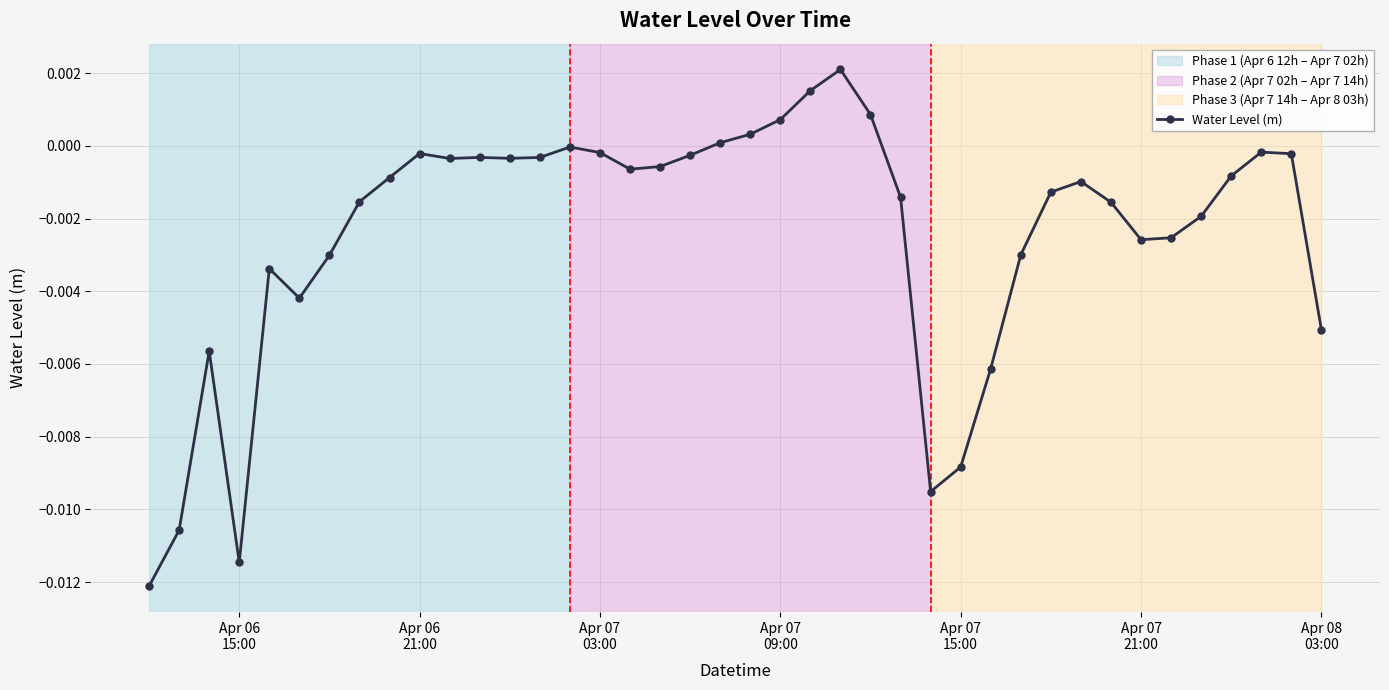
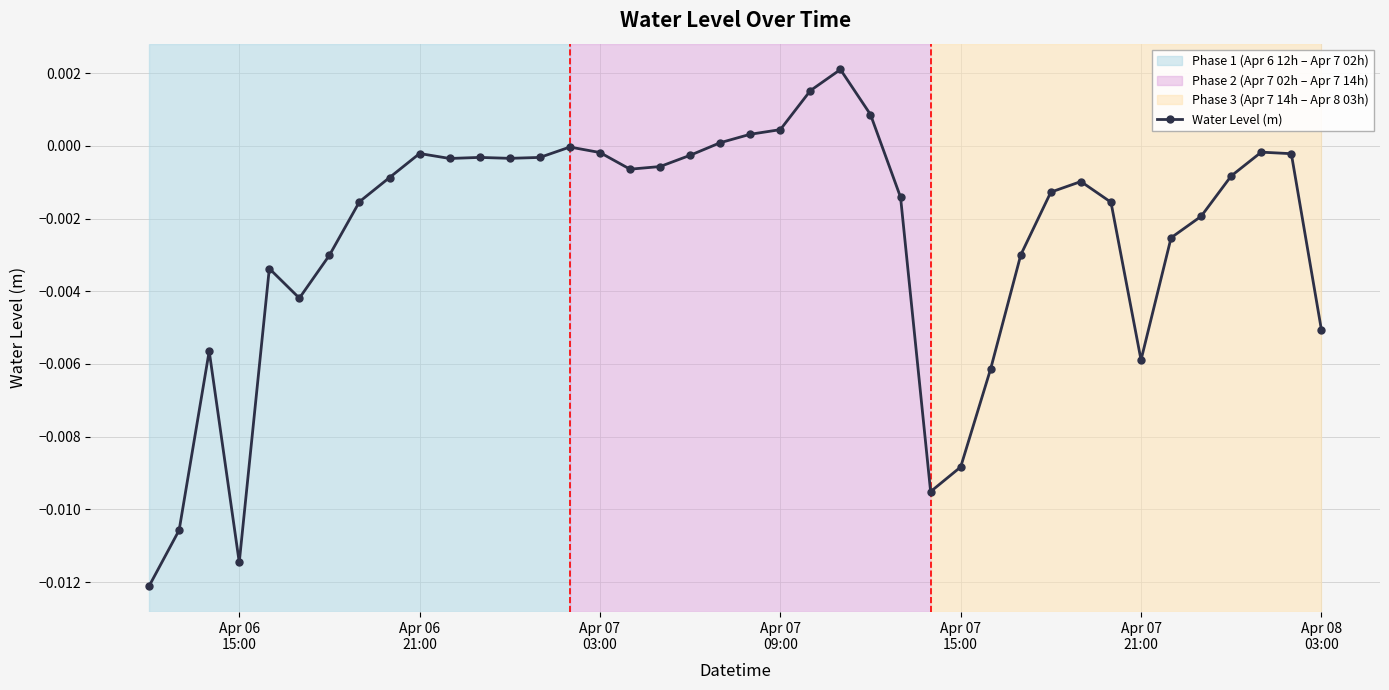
  {
    "Apr 06 15:00": -0.0115,
    "Apr 06 21:00": -0.0002,
    "Apr 07 03:00": -0.0002,
-   "Apr 07 09:00": 0.0007,
+   "Apr 07 09:00": 0.0004,
    "Apr 07 15:00": -0.0088,
-   "Apr 07 21:00": -0.0026,
+   "Apr 07 21:00": -0.0059,
    "Apr 08 03:00": -0.0051
  }
